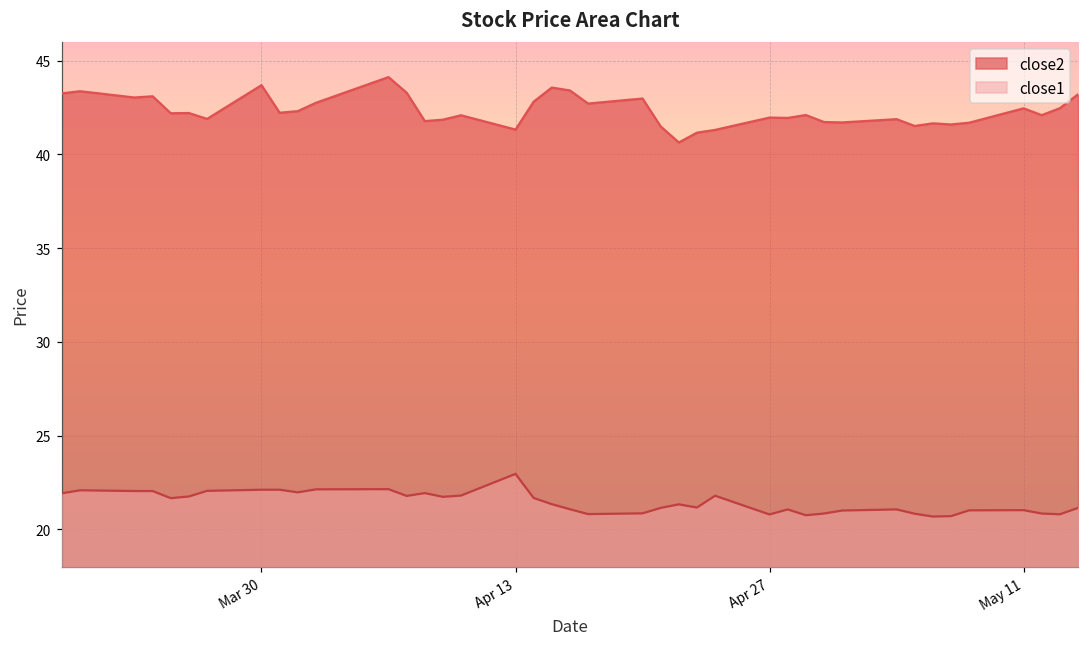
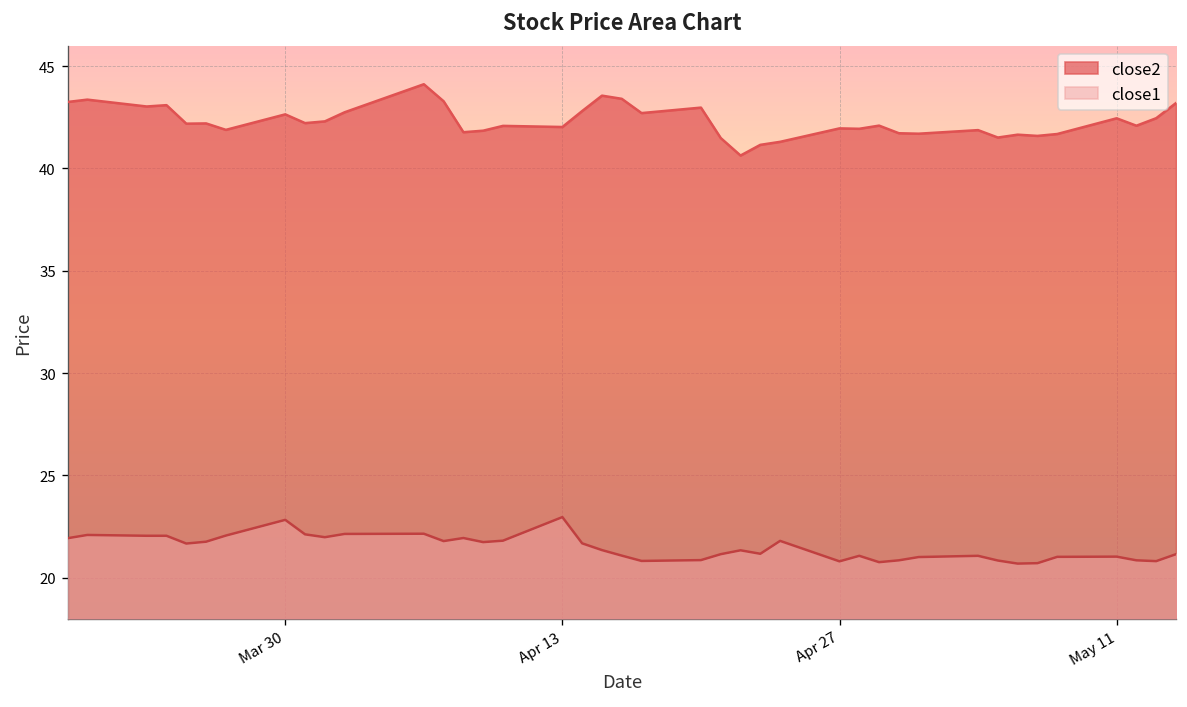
  {
    "close2": {
-     "Mar 30": 43.7,
-     "Apr 13": 41.3,
+     "Mar 30": 42.6,
+     "Apr 13": 42.0,
      "Apr 27": 42.0,
      "May 11": 42.5
    },
    "close1": {
-     "Mar 30": 22.1,
+     "Mar 30": 22.8,
      "Apr 13": 23.0,
      "Apr 27": 20.8,
      "May 11": 21.0
    }
  }
